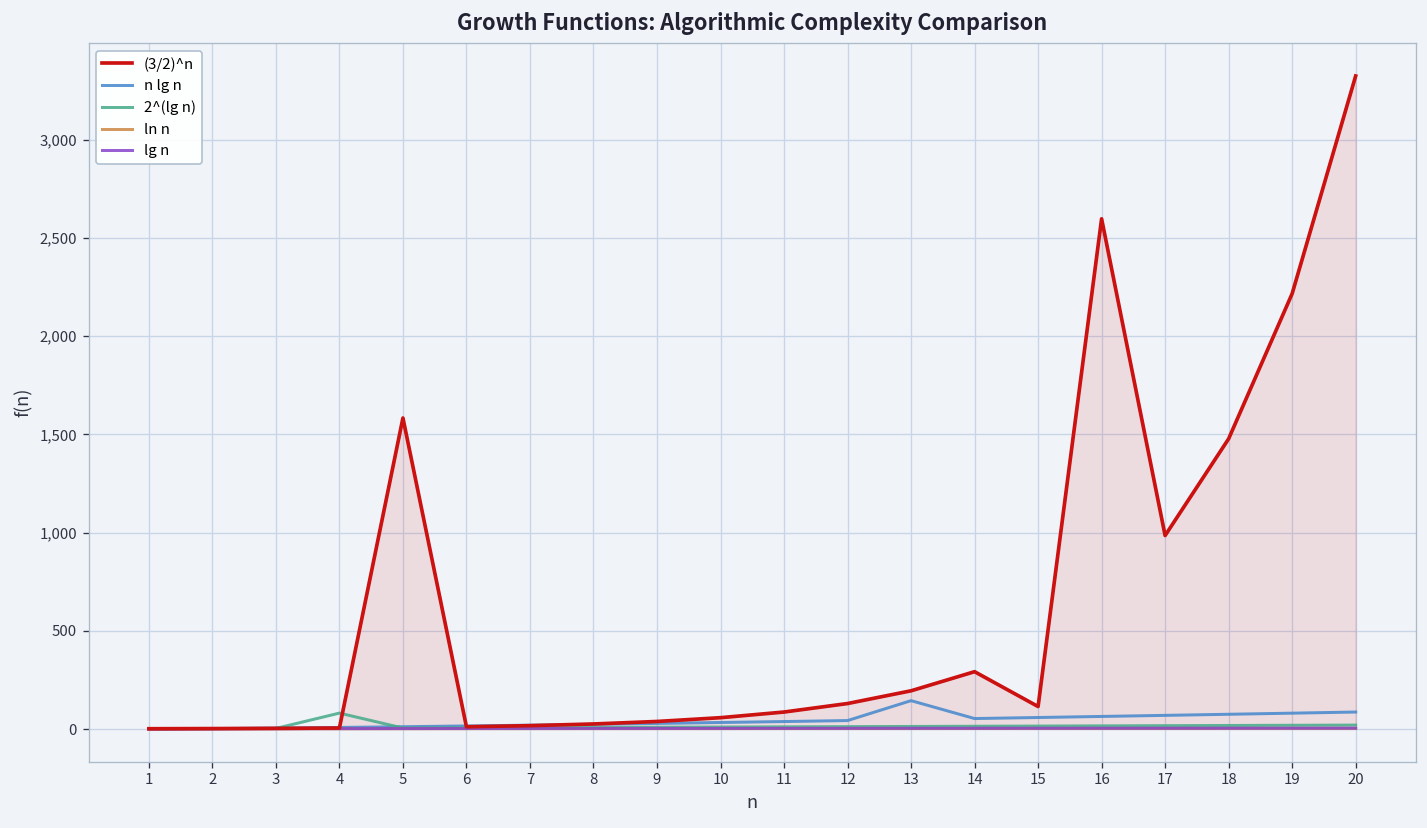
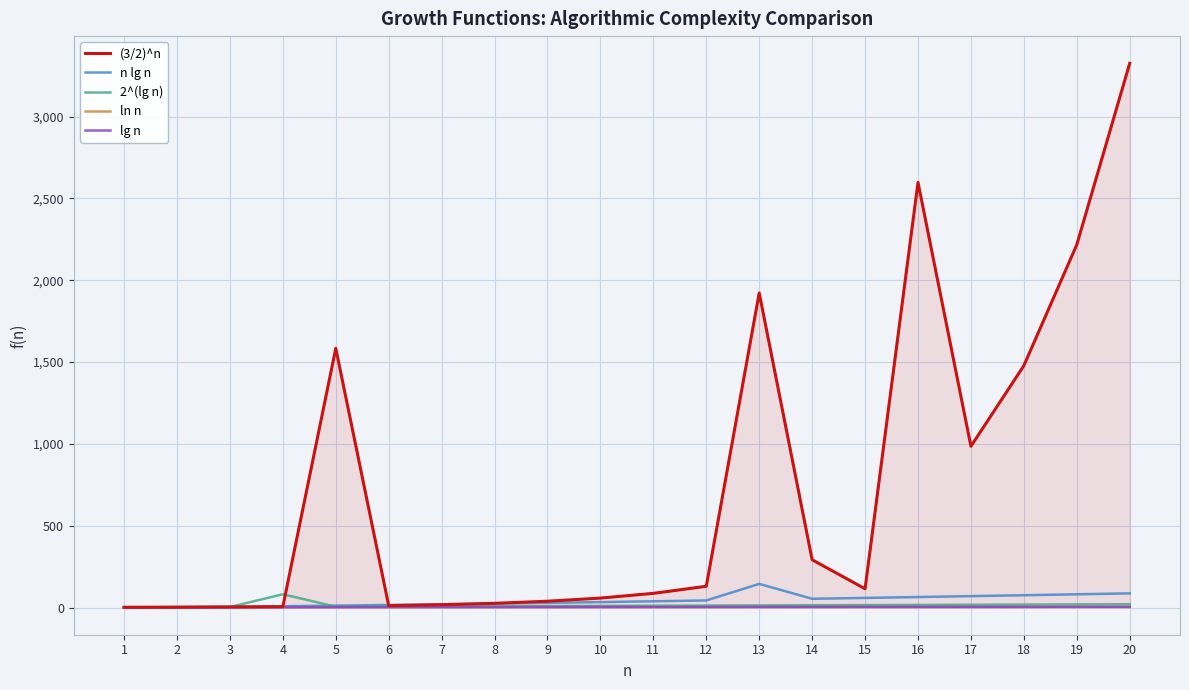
  {
    "(3/2)^n": {
      "5": "1,580",
      "10": "60",
      "11": "90",
      "12": "130",
-     "13": "190",
+     "13": "1,920",
      "14": "290",
      "15": "110",
      "16": "2,600",
      "17": "990",
      "18": "1,480",
      "19": "2,220",
      "20": "3,330"
    },
    "n lg n": {
      "10": "30",
      "11": "40",
      "12": "40",
      "13": "140",
      "14": "50",
      "15": "60",
      "16": "60",
      "17": "70",
      "18": "80",
      "19": "80",
      "20": "90"
    },
    "2^(lg n)": {
      "4": "80",
      "20": "20"
    },
    "lg n": {
      "19": "0",
      "20": "0"
    }
  }
